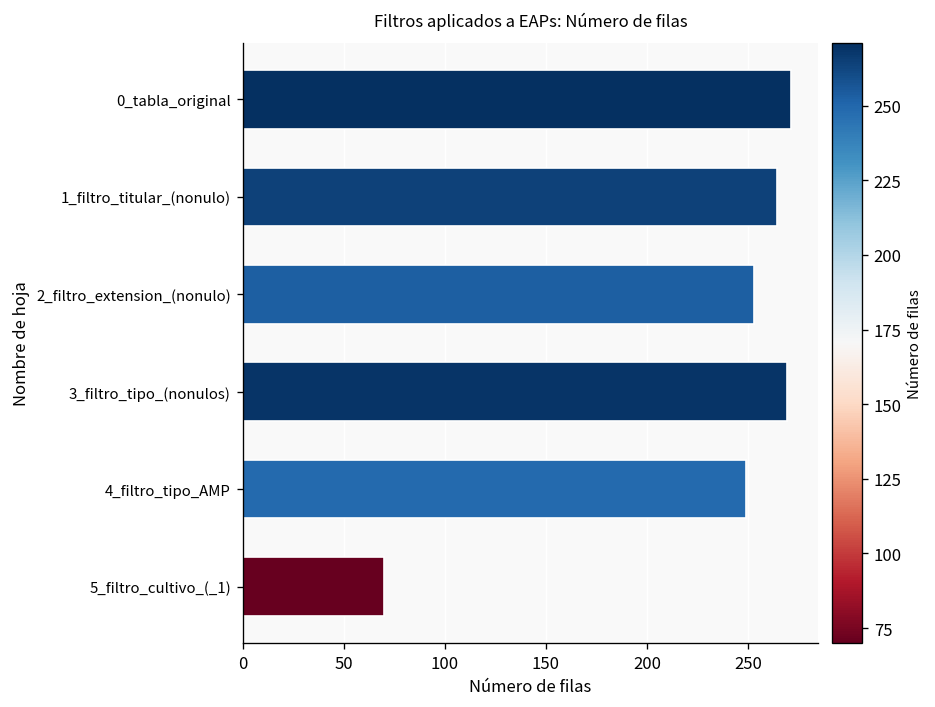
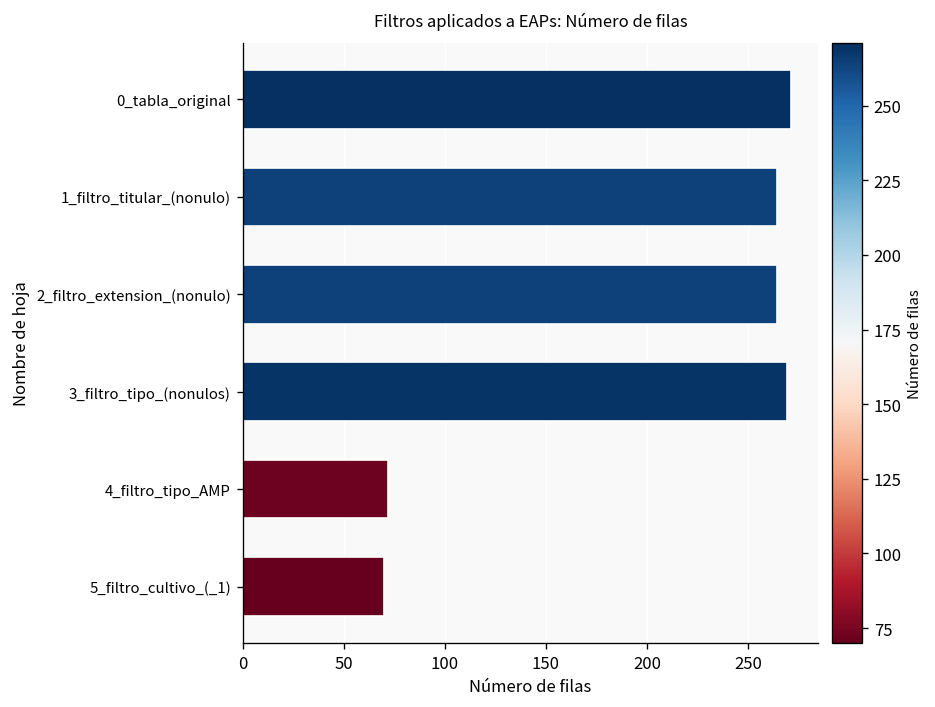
  {
    "0_tabla_original": 271,
    "1_filtro_titular_(nonulo)": 264,
-   "2_filtro_extension_(nonulo)": 253,
+   "2_filtro_extension_(nonulo)": 264,
    "3_filtro_tipo_(nonulos)": 269,
-   "4_filtro_tipo_AMP": 249,
+   "4_filtro_tipo_AMP": 72,
    "5_filtro_cultivo_(_1)": 70
  }
